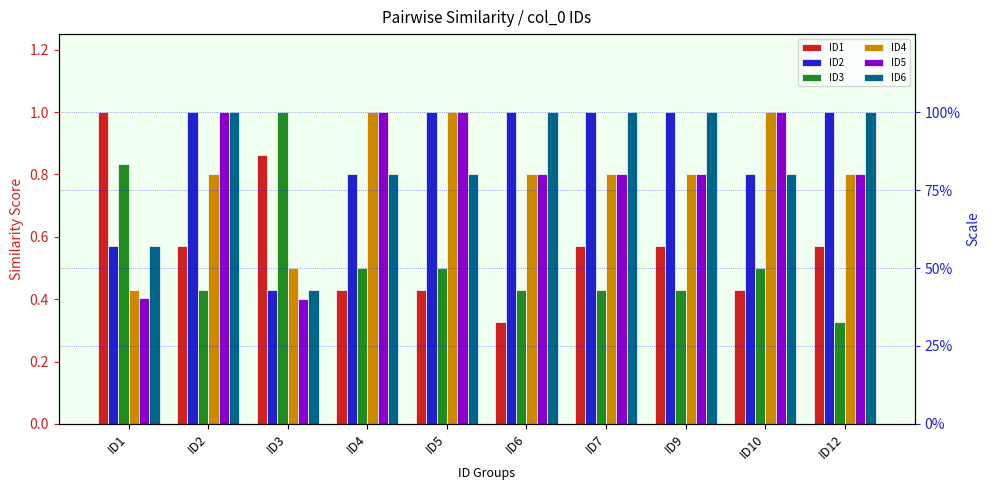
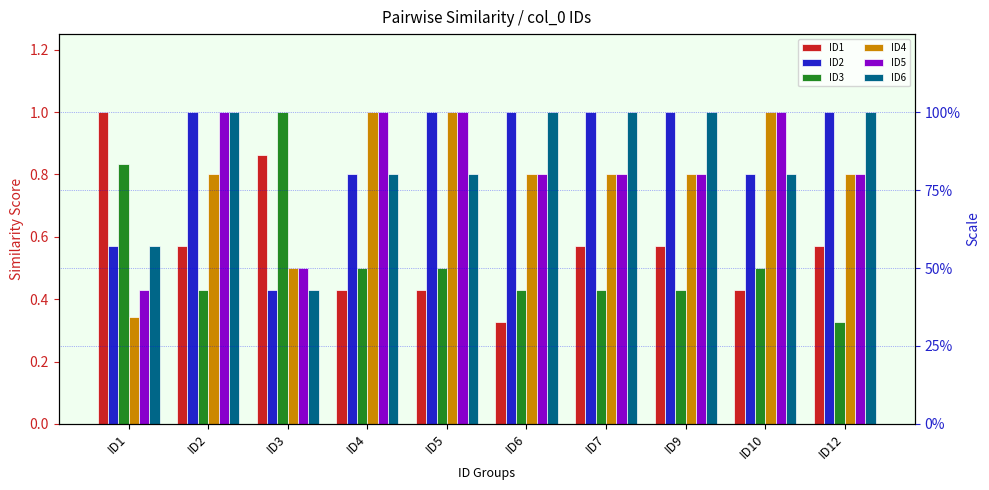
  {
    "ID1": {
      "ID1": 1.00,
      "ID2": 0.57,
      "ID3": 0.86,
      "ID4": 0.43,
      "ID5": 0.43,
      "ID6": 0.33,
      "ID7": 0.57,
      "ID9": 0.57,
      "ID10": 0.43,
      "ID12": 0.57
    },
    "ID2": {
      "ID1": 0.57,
      "ID2": 1.00,
      "ID3": 0.43,
      "ID4": 0.80,
      "ID5": 1.00,
      "ID6": 1.00,
      "ID7": 1.00,
      "ID9": 1.00,
      "ID10": 0.80,
      "ID12": 1.00
    },
    "ID3": {
      "ID1": 0.83,
      "ID2": 0.43,
      "ID3": 1.00,
      "ID4": 0.50,
      "ID5": 0.50,
      "ID6": 0.43,
      "ID7": 0.43,
      "ID9": 0.43,
      "ID10": 0.50,
      "ID12": 0.33
    },
    "ID4": {
-     "ID1": 0.43,
+     "ID1": 0.34,
      "ID2": 0.80,
      "ID3": 0.50,
      "ID4": 1.00,
      "ID5": 1.00,
      "ID6": 0.80,
      "ID7": 0.80,
      "ID9": 0.80,
      "ID10": 1.00,
      "ID12": 0.80
    },
    "ID5": {
-     "ID1": 0.40,
+     "ID1": 0.43,
      "ID2": 1.00,
-     "ID3": 0.4,
+     "ID3": 0.5,
      "ID4": 1.00,
      "ID5": 1.00,
      "ID6": 0.80,
      "ID7": 0.80,
      "ID9": 0.80,
      "ID10": 1.00,
      "ID12": 0.80
    },
    "ID6": {
      "ID1": 0.57,
      "ID2": 1.00,
      "ID3": 0.43,
      "ID4": 0.80,
      "ID5": 0.80,
      "ID6": 1.00,
      "ID7": 1.00,
      "ID9": 1.00,
      "ID10": 0.80,
      "ID12": 1.00
    }
  }
